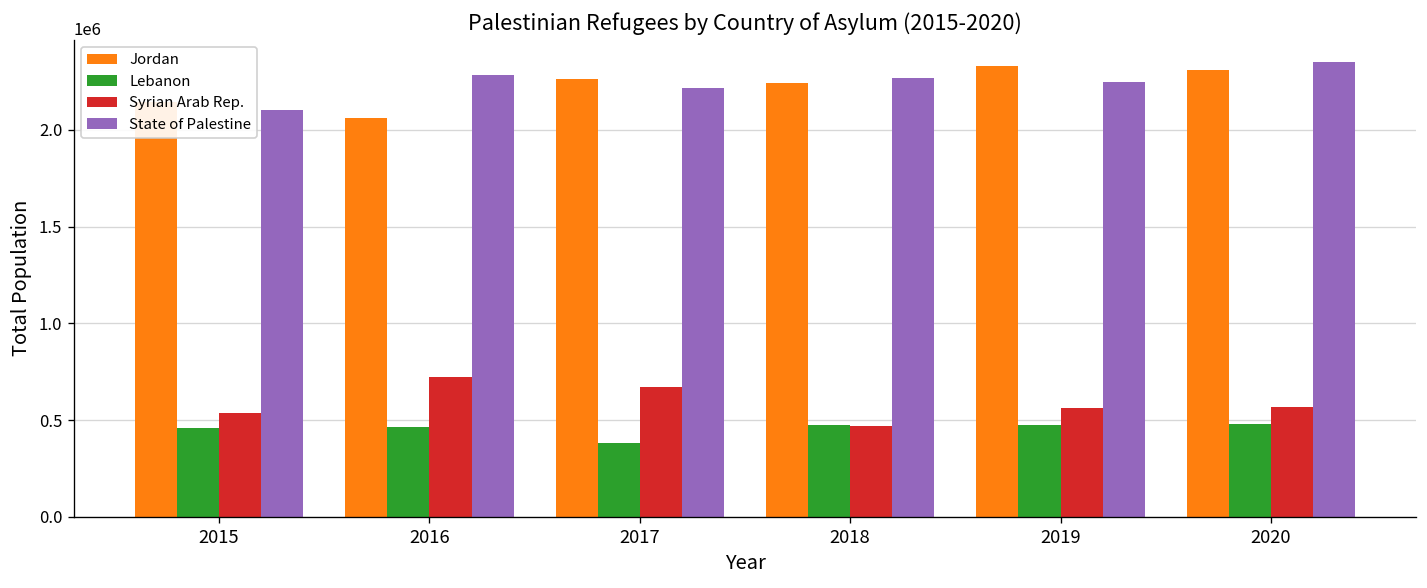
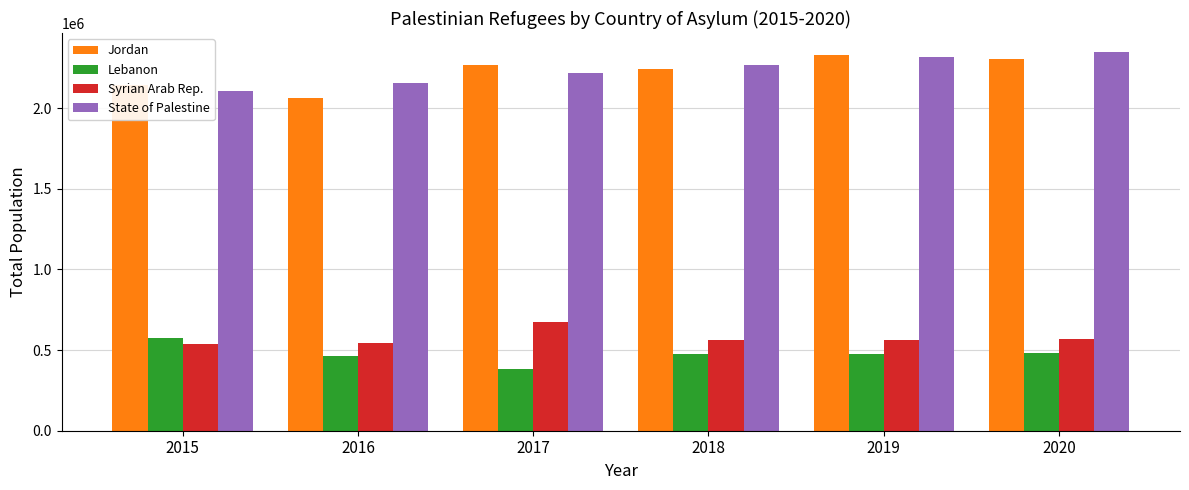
  {
    "Jordan": {
      "2016": 2060000,
      "2017": 2260000,
      "2018": 2240000,
      "2019": 2330000,
      "2020": 2310000
    },
    "Lebanon": {
-     "2015": 460000,
+     "2015": 580000,
      "2016": 460000,
      "2017": 380000,
      "2018": 480000,
      "2019": 480000,
      "2020": 480000
    },
    "Syrian Arab Rep.": {
      "2015": 530000,
-     "2016": 720000,
+     "2016": 540000,
      "2017": 670000,
-     "2018": 470000,
+     "2018": 560000,
      "2019": 560000,
      "2020": 570000
    },
    "State of Palestine": {
      "2015": 2100000,
-     "2016": 2280000,
+     "2016": 2160000,
      "2017": 2210000,
      "2018": 2270000,
-     "2019": 2240000,
+     "2019": 2320000,
      "2020": 2350000
    }
  }
